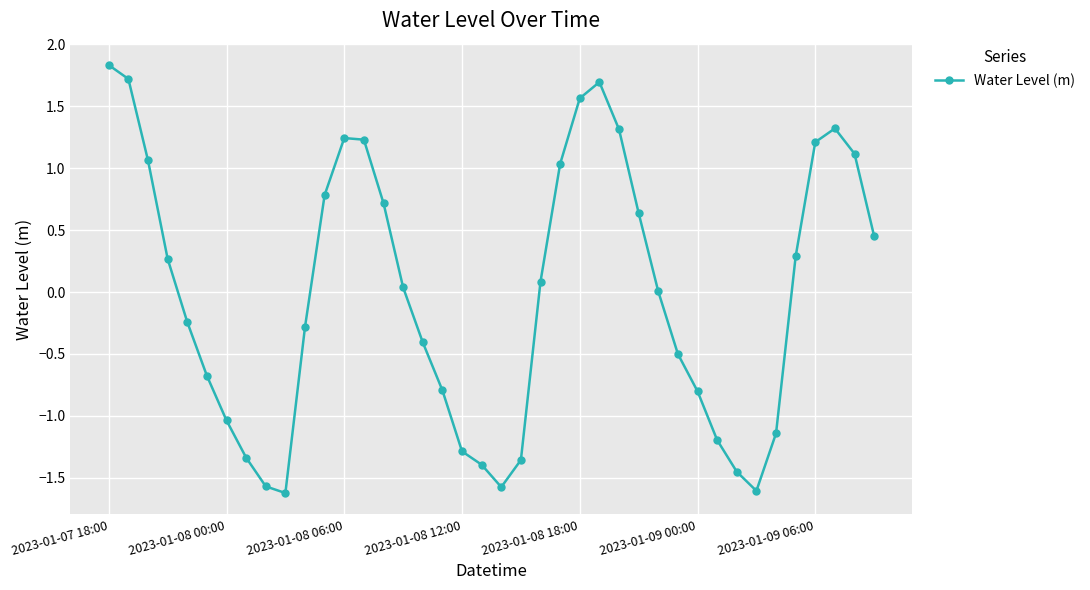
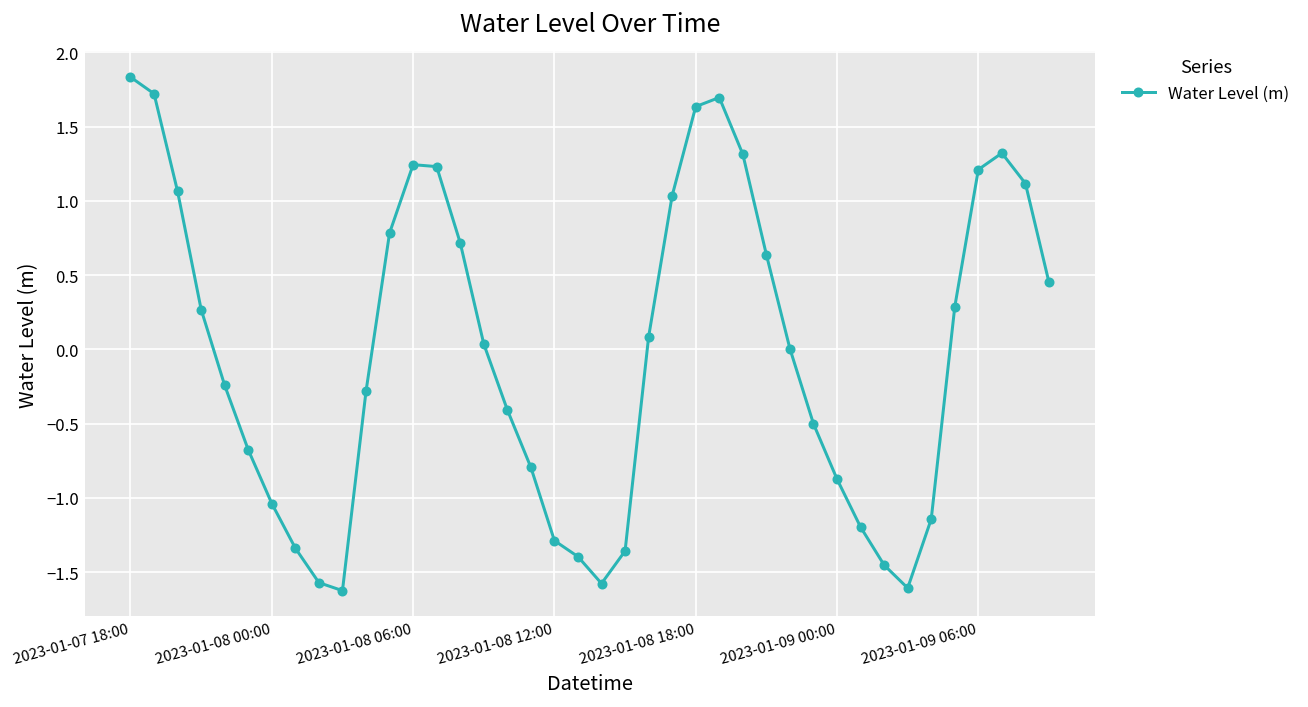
  {
    "2023-01-07 18:00": 1.83,
    "2023-01-08 00:00": -1.04,
    "2023-01-08 06:00": 1.24,
    "2023-01-08 12:00": -1.29,
-   "2023-01-08 18:00": 1.56,
-   "2023-01-09 00:00": -0.80,
+   "2023-01-08 18:00": 1.63,
+   "2023-01-09 00:00": -0.87,
    "2023-01-09 06:00": 1.21
  }
